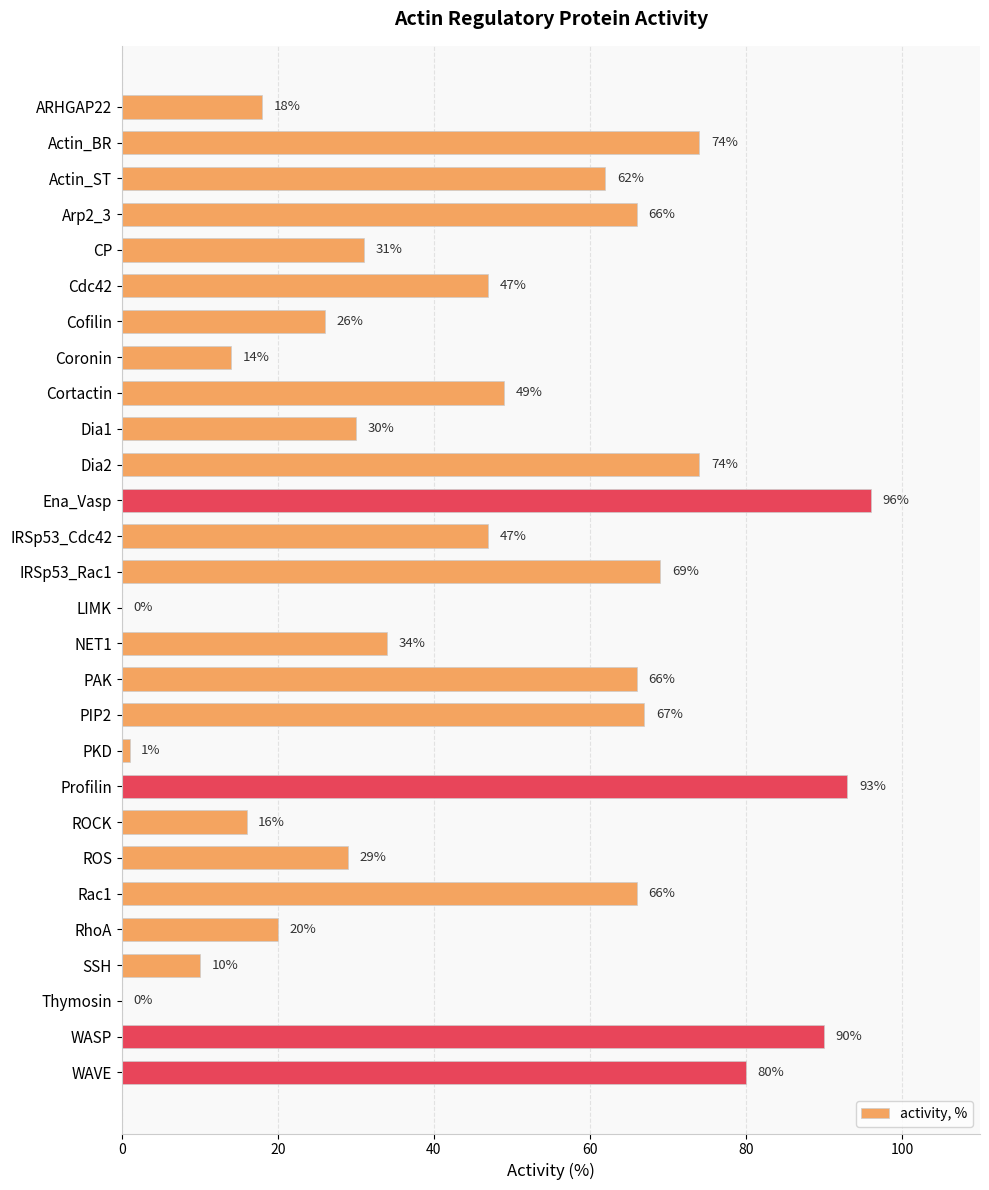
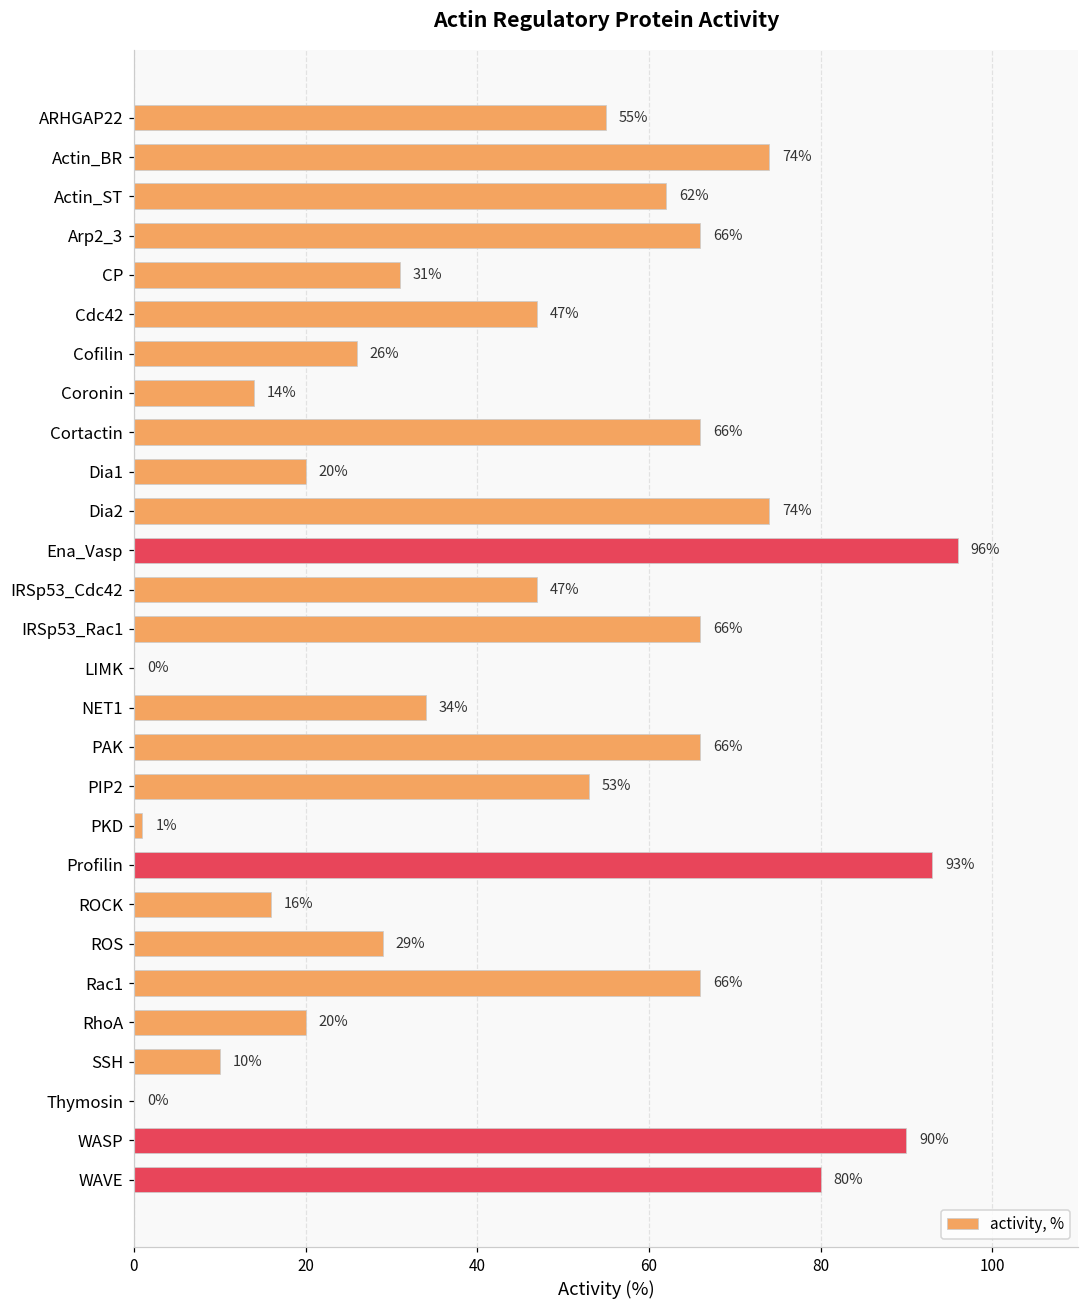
  {
-   "ARHGAP22": "18%",
+   "ARHGAP22": "55%",
    "Actin_BR": "74%",
    "Actin_ST": "62%",
    "Arp2_3": "66%",
    "CP": "31%",
    "Cdc42": "47%",
    "Cofilin": "26%",
    "Coronin": "14%",
-   "Cortactin": "49%",
-   "Dia1": "30%",
+   "Cortactin": "66%",
+   "Dia1": "20%",
    "Dia2": "74%",
    "Ena_Vasp": "96%",
    "IRSp53_Cdc42": "47%",
-   "IRSp53_Rac1": "69%",
+   "IRSp53_Rac1": "66%",
    "LIMK": "0%",
    "NET1": "34%",
    "PAK": "66%",
-   "PIP2": "67%",
+   "PIP2": "53%",
    "PKD": "1%",
    "Profilin": "93%",
    "ROCK": "16%",
    "ROS": "29%",
    "Rac1": "66%",
    "RhoA": "20%",
    "SSH": "10%",
    "Thymosin": "0%",
    "WASP": "90%",
    "WAVE": "80%"
  }
